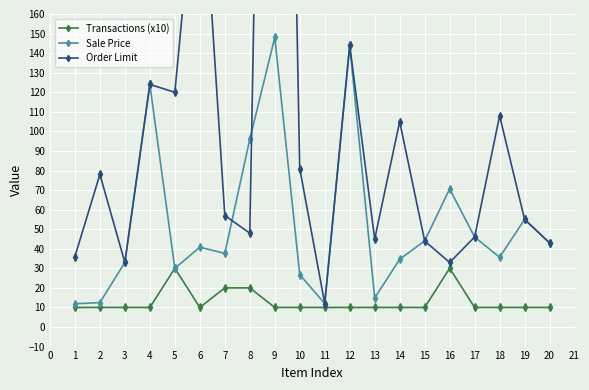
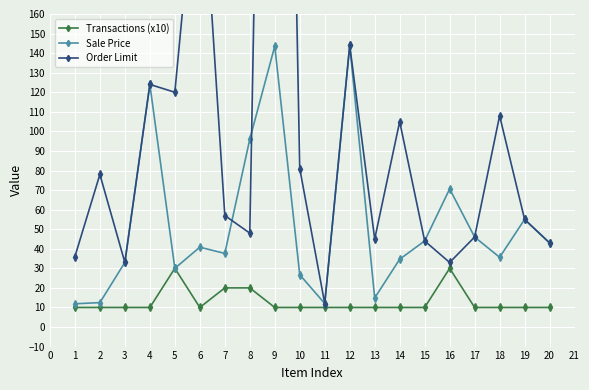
  {
    "Transactions (x10)": {
      "1": 10,
      "2": 10,
      "3": 10,
      "4": 10,
      "6": 10,
      "7": 20,
      "8": 20,
      "9": 10,
      "10": 10,
      "11": 10,
      "12": 10,
      "13": 10,
      "14": 10,
      "15": 10,
      "16": 30,
      "17": 10,
      "18": 10,
      "19": 10,
      "20": 10
    },
    "Sale Price": {
      "1": 12,
      "2": 12,
      "6": 41,
      "7": 38,
      "8": 96,
-     "9": 148,
+     "9": 144,
      "10": 27,
      "13": 15,
      "14": 35,
      "16": 71,
      "18": 36
    },
    "Order Limit": {
      "1": 36,
      "2": 78,
      "5": 120,
      "7": 57,
      "8": 48,
      "10": 81,
      "13": 45,
      "14": 105,
      "16": 33,
      "18": 108
    }
  }
